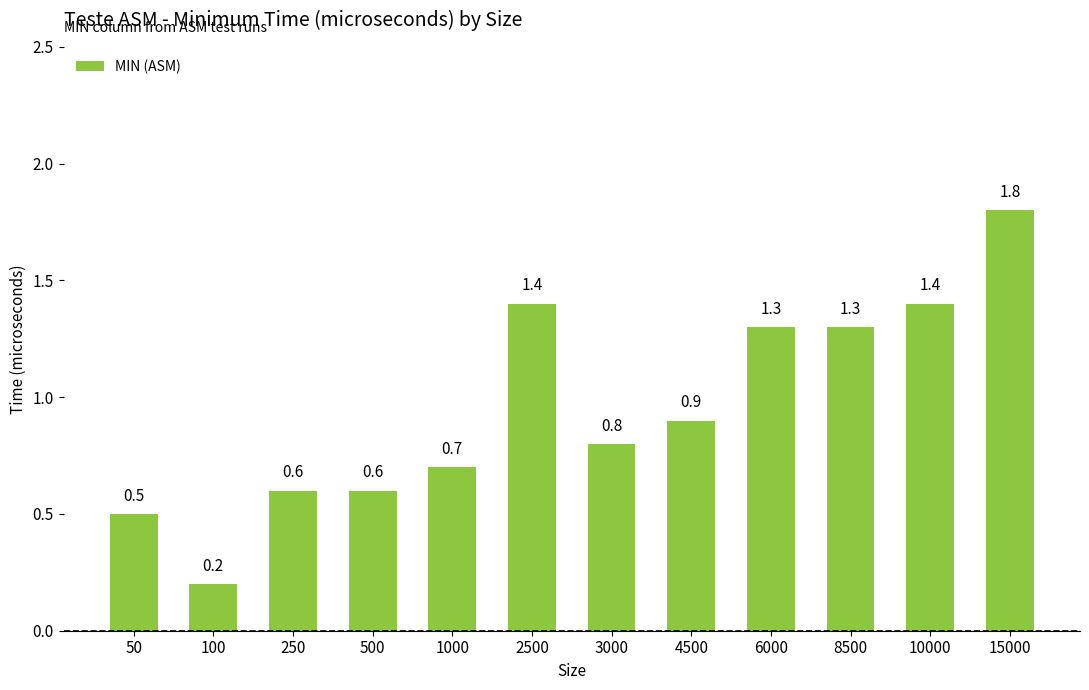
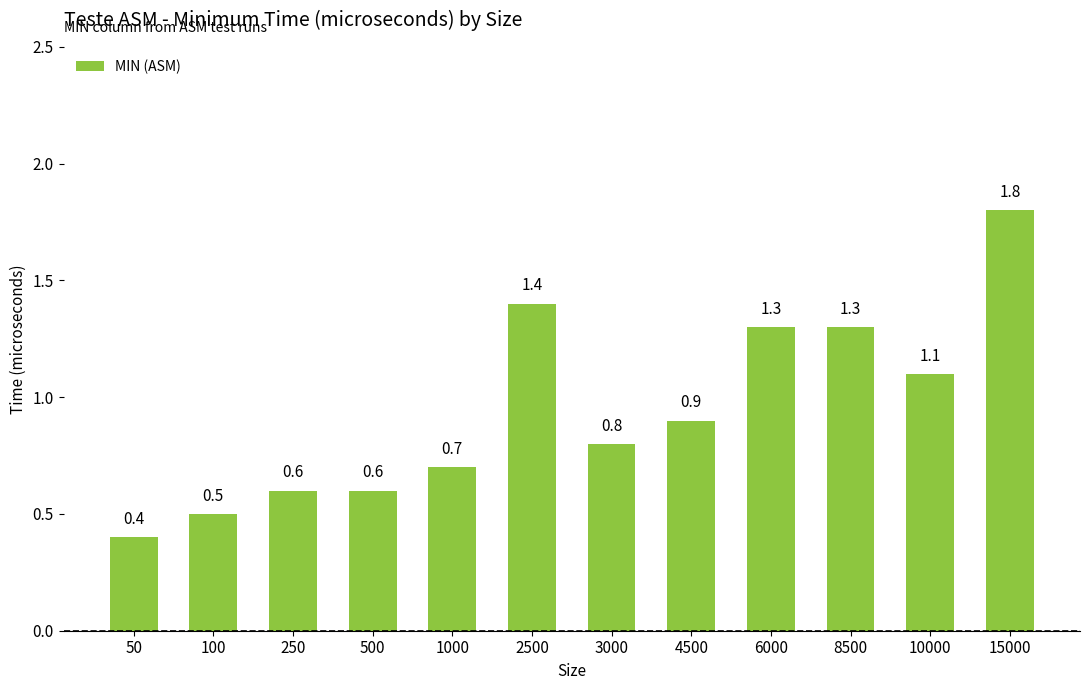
  {
-   "50": 0.5,
-   "100": 0.2,
+   "50": 0.4,
+   "100": 0.5,
    "250": 0.6,
    "500": 0.6,
    "1000": 0.7,
    "2500": 1.4,
    "3000": 0.8,
    "4500": 0.9,
    "6000": 1.3,
    "8500": 1.3,
-   "10000": 1.4,
+   "10000": 1.1,
    "15000": 1.8
  }
